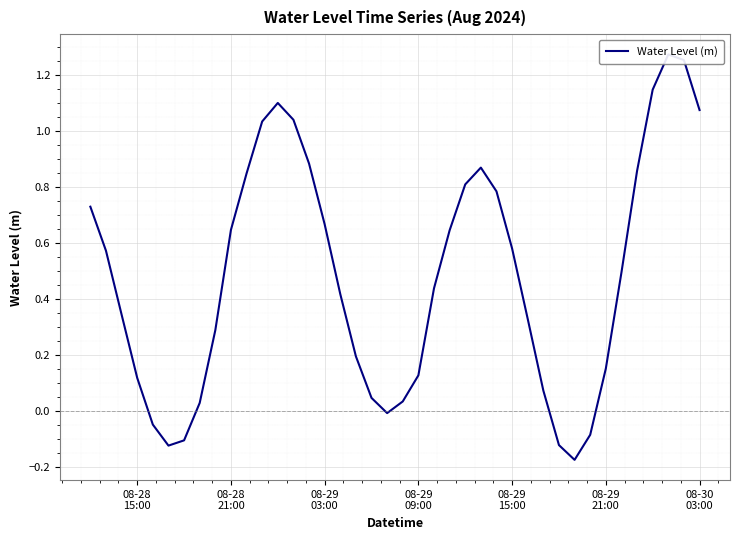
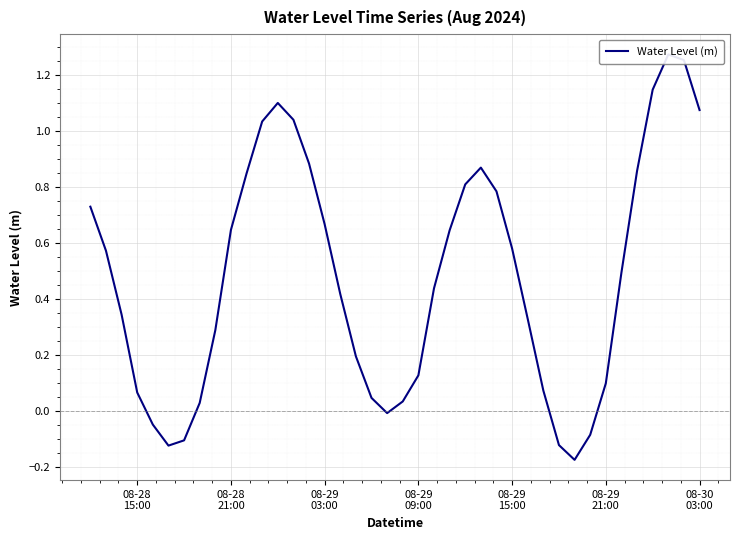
  {
-   "08-28 15:00": 0.12,
+   "08-28 15:00": 0.06,
    "08-28 21:00": 0.65,
    "08-29 03:00": 0.67,
    "08-29 09:00": 0.13,
    "08-29 15:00": 0.58,
-   "08-29 21:00": 0.15,
+   "08-29 21:00": 0.10,
    "08-30 03:00": 1.08
  }
